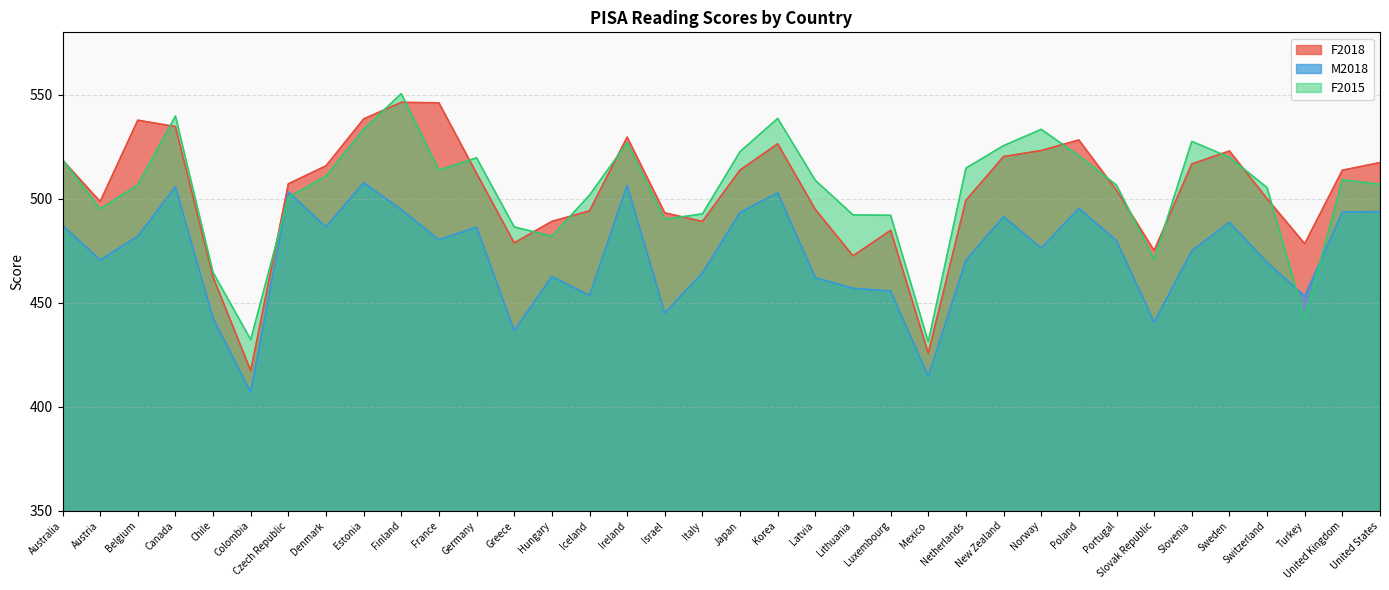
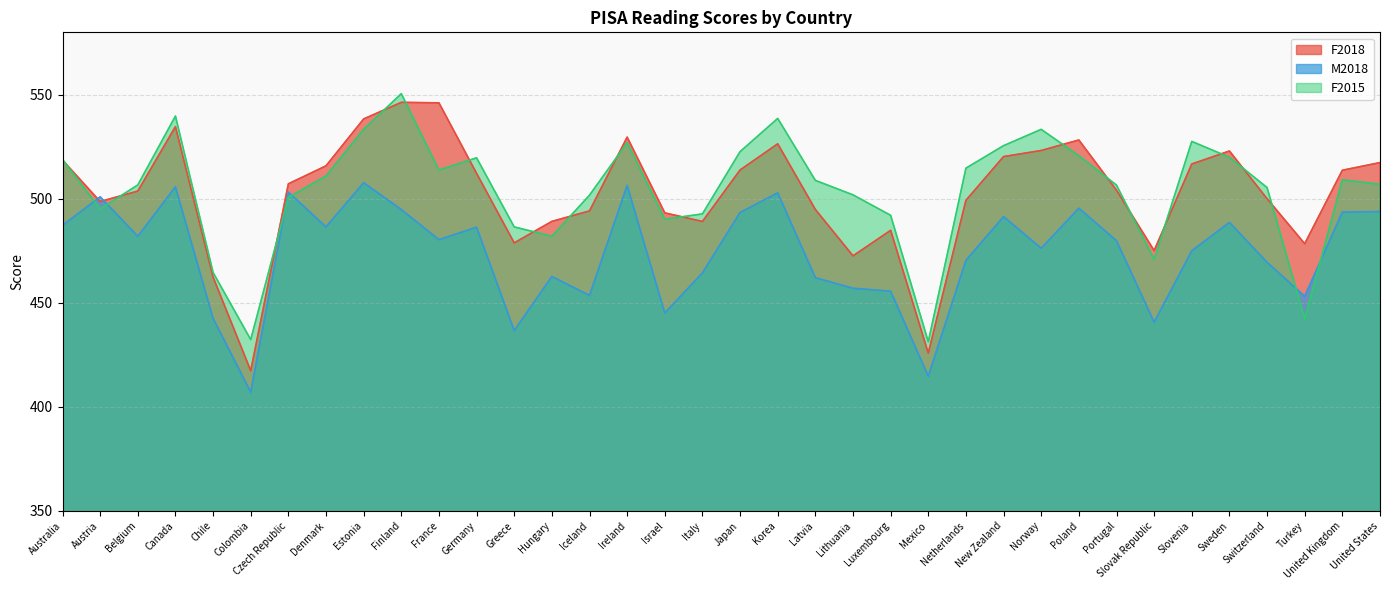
  {
    "F2018": {
      "Austria": 499,
-     "Belgium": 538,
+     "Belgium": 504,
      "Canada": 535,
      "Chile": 462,
      "Colombia": 417,
      "Czech Republic": 507,
      "Denmark": 516,
      "Estonia": 538,
      "Finland": 546,
      "France": 546,
      "Germany": 512,
      "Greece": 479,
      "Hungary": 489,
      "Iceland": 494,
      "Ireland": 530,
      "Israel": 493,
      "Italy": 489,
      "Japan": 514,
      "Korea": 526,
      "Latvia": 495,
      "Lithuania": 473,
      "Luxembourg": 485,
      "Mexico": 426,
      "Netherlands": 499,
      "New Zealand": 520,
      "Norway": 523,
      "Poland": 528,
      "Portugal": 504,
      "Slovak Republic": 475,
      "Slovenia": 517,
      "Sweden": 523,
      "Switzerland": 500,
      "Turkey": 478,
      "United Kingdom": 514,
      "United States": 517
    },
    "M2018": {
      "Australia": 487,
-     "Austria": 471,
+     "Austria": 501,
      "Belgium": 482,
      "Canada": 506,
      "Chile": 442,
      "Colombia": 407,
      "Czech Republic": 503,
      "Denmark": 486,
      "Estonia": 508,
      "Finland": 495,
      "France": 480,
      "Germany": 486,
      "Greece": 437,
      "Hungary": 463,
      "Iceland": 454,
      "Ireland": 506,
      "Israel": 445,
      "Italy": 464,
      "Japan": 493,
      "Korea": 503,
      "Latvia": 462,
      "Lithuania": 457,
      "Luxembourg": 456,
      "Mexico": 415,
      "Netherlands": 470,
      "New Zealand": 491,
      "Norway": 476,
      "Poland": 495,
      "Portugal": 480,
      "Slovak Republic": 441,
      "Slovenia": 475,
      "Sweden": 489,
      "Switzerland": 469,
      "Turkey": 453,
      "United Kingdom": 494,
      "United States": 494
    },
    "F2015": {
      "Austria": 495,
      "Belgium": 507,
      "Canada": 540,
      "Chile": 465,
      "Colombia": 432,
      "Czech Republic": 501,
      "Denmark": 511,
      "Estonia": 533,
      "Finland": 551,
      "France": 514,
      "Germany": 520,
      "Greece": 486,
      "Hungary": 482,
      "Iceland": 502,
      "Ireland": 527,
      "Israel": 490,
      "Italy": 493,
      "Japan": 523,
      "Korea": 539,
      "Latvia": 509,
-     "Lithuania": 492,
+     "Lithuania": 502,
      "Luxembourg": 492,
      "Mexico": 431,
      "Netherlands": 515,
      "New Zealand": 526,
      "Norway": 533,
      "Poland": 521,
      "Portugal": 507,
      "Slovak Republic": 471,
      "Slovenia": 528,
      "Sweden": 520,
      "Switzerland": 505,
      "Turkey": 442,
      "United Kingdom": 509,
      "United States": 507
    }
  }
